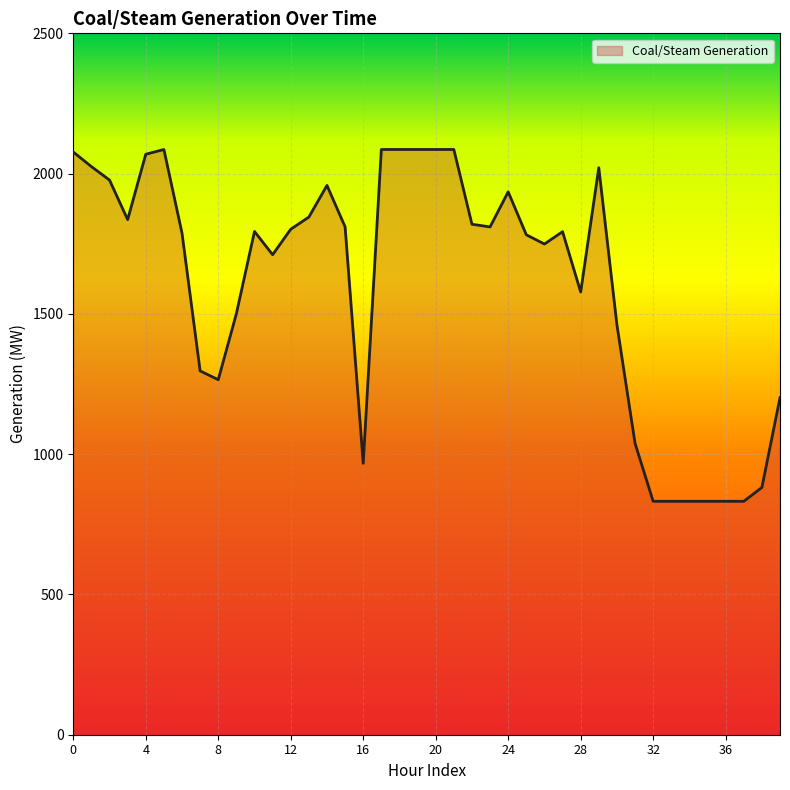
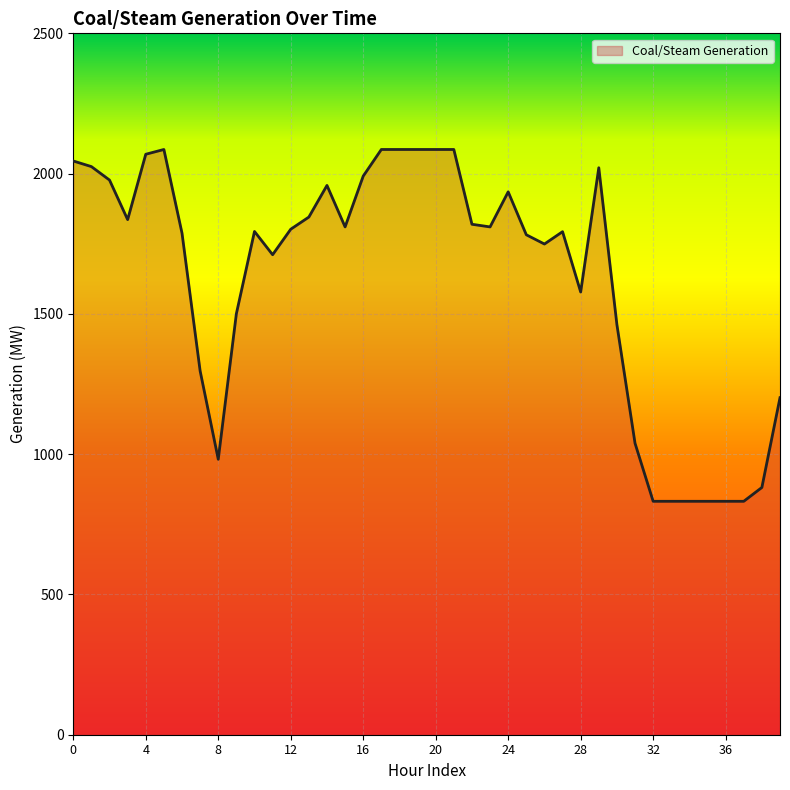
  {
-   "0": 2080,
+   "0": 2050,
    "4": 2070,
-   "8": 1270,
+   "8": 980,
    "12": 1800,
-   "16": 970,
+   "16": 1990,
    "20": 2090,
    "24": 1940,
    "28": 1580,
    "32": 830,
    "36": 830
  }
